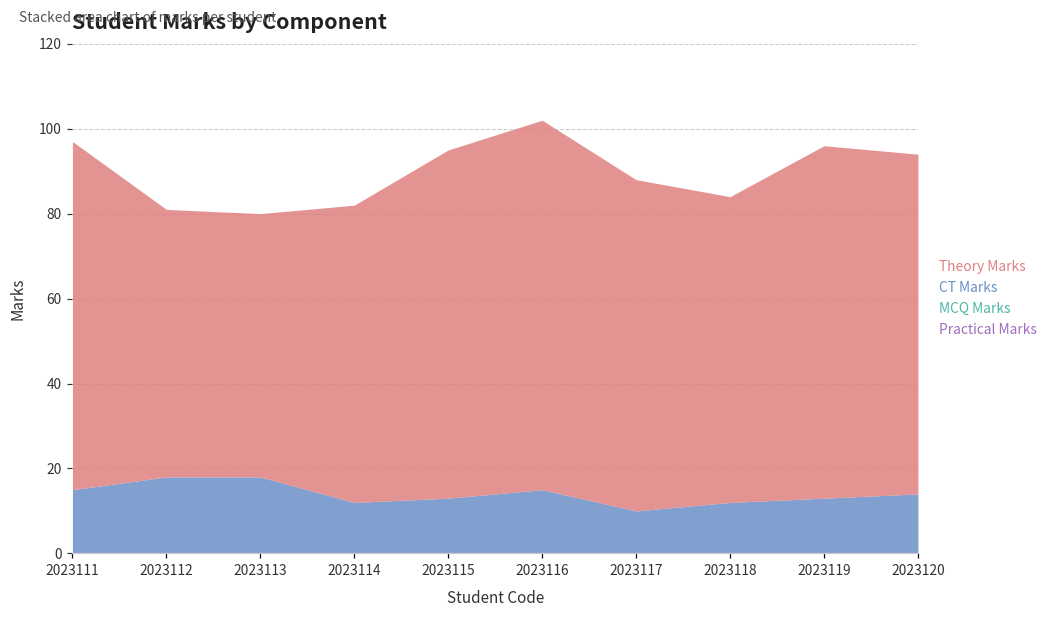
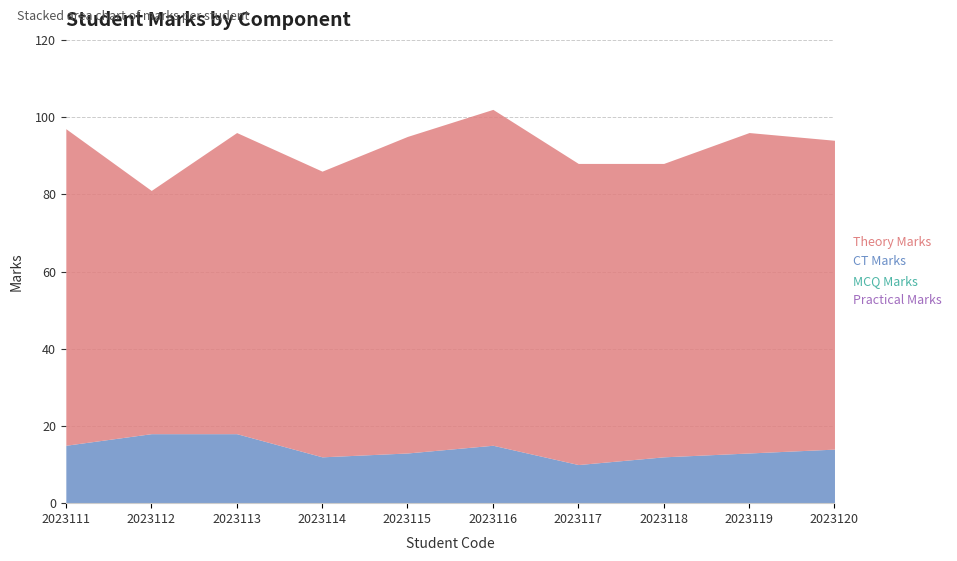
  {
    "Theory Marks": {
      "2023111": 82,
      "2023112": 63,
-     "2023113": 62,
-     "2023114": 70,
+     "2023113": 78,
+     "2023114": 74,
      "2023115": 82,
      "2023116": 87,
      "2023117": 78,
-     "2023118": 72,
+     "2023118": 76,
      "2023119": 83,
      "2023120": 80
    }
  }
